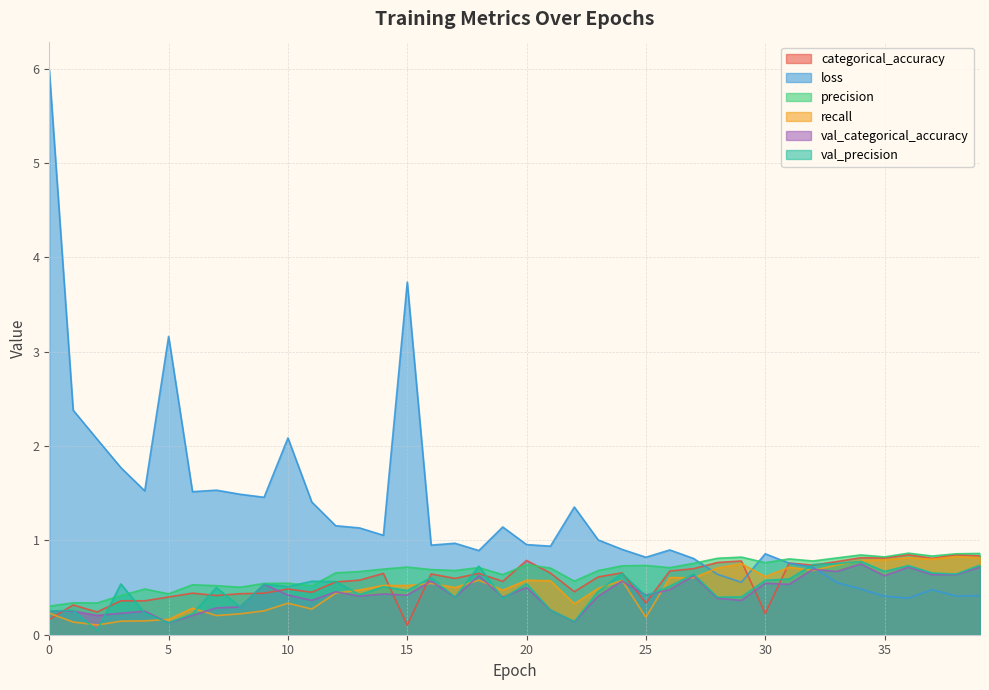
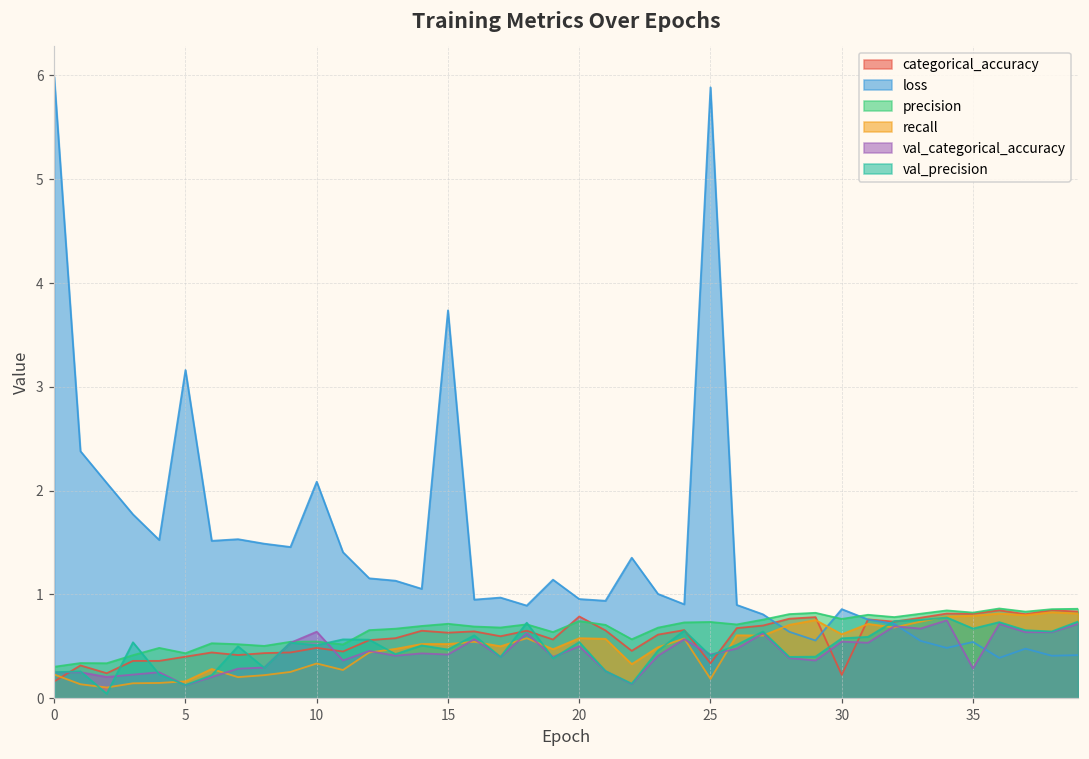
  {
    "categorical_accuracy": {
      "0": 0.2,
      "5": 0.4,
-     "15": 0.1,
+     "15": 0.6,
      "20": 0.8,
      "25": 0.3,
      "30": 0.2
    },
    "loss": {
      "0": 6.0,
      "5": 3.2,
      "10": 2.1,
      "15": 3.7,
      "20": 1.0,
-     "25": 0.8,
+     "25": 5.9,
      "30": 0.9,
-     "35": 0.4
+     "35": 0.5
    },
    "recall": {
      "5": 0.2,
      "10": 0.3,
      "15": 0.5,
      "20": 0.6,
      "25": 0.2,
      "30": 0.6
    },
    "val_categorical_accuracy": {
-     "10": 0.4,
+     "10": 0.6,
      "15": 0.4,
      "20": 0.5,
      "30": 0.5,
-     "35": 0.6
+     "35": 0.3
    }
  }
